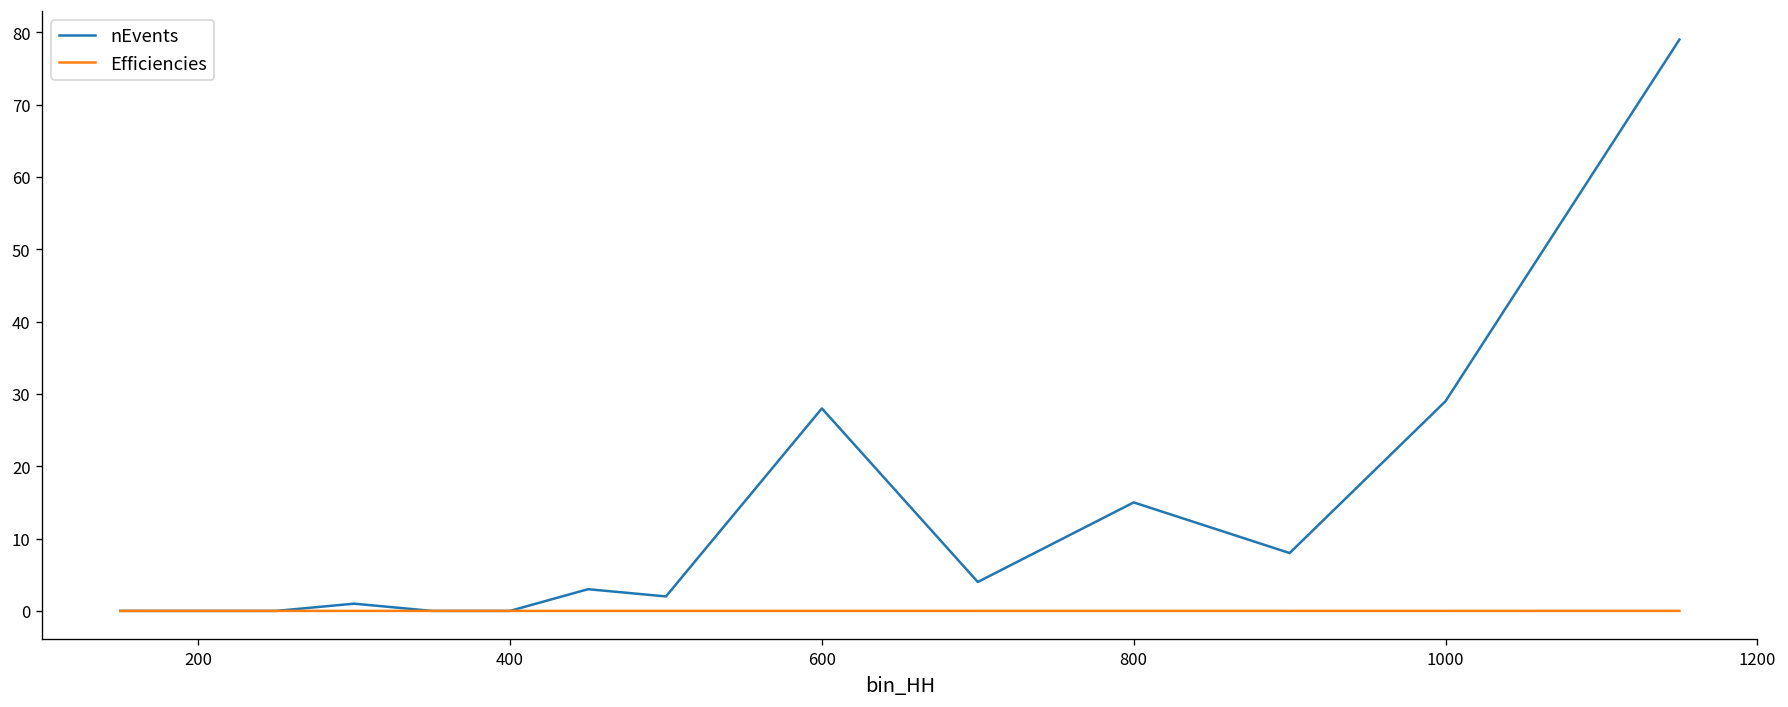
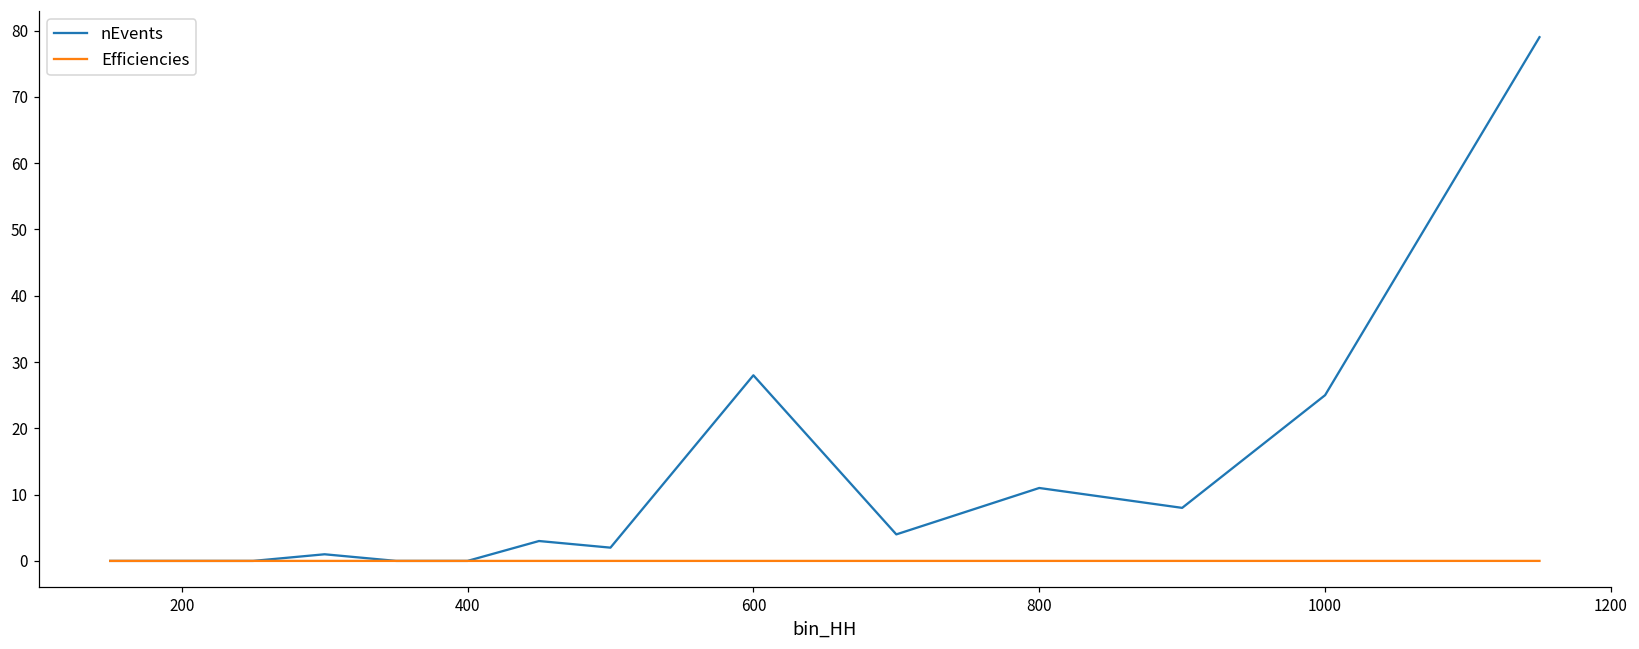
  {
    "nEvents": {
      "600": 28,
-     "800": 15,
-     "1000": 29
+     "800": 11,
+     "1000": 25
    },
    "Efficiencies": {
      "600": 0,
      "800": 0,
      "1000": 0
    }
  }
